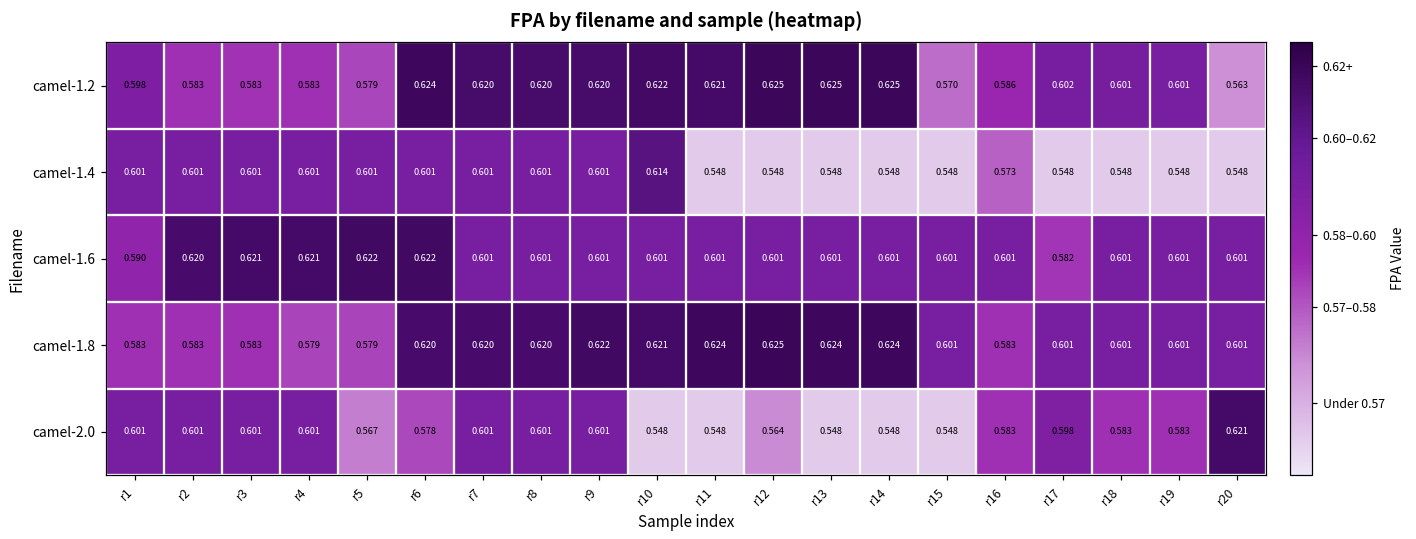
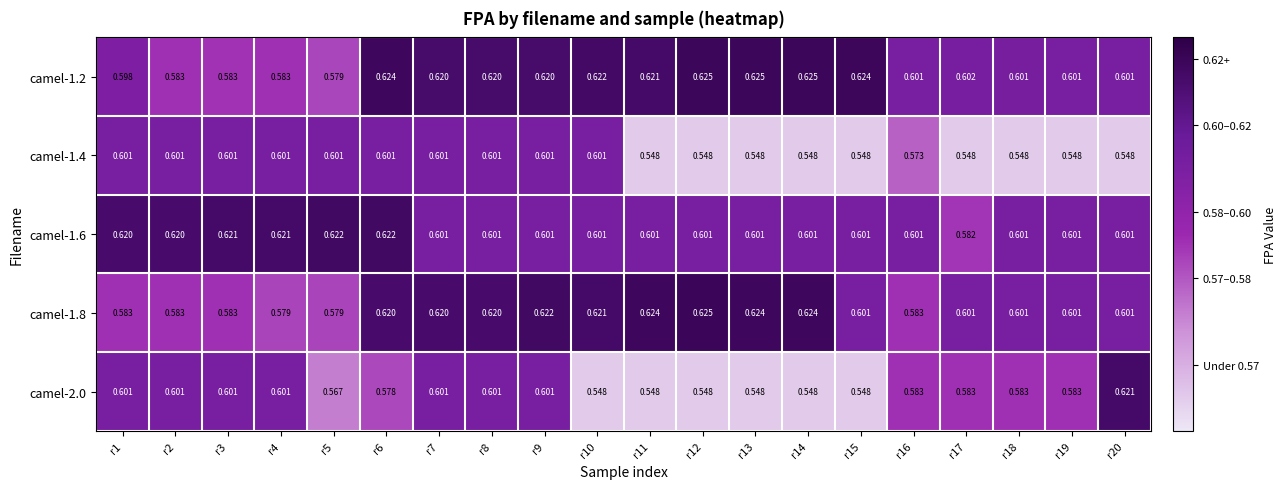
  {
    "camel-1.2": {
      "r1": 0.598,
      "r2": 0.583,
      "r3": 0.583,
      "r4": 0.583,
      "r5": 0.579,
      "r6": 0.624,
      "r7": 0.620,
      "r8": 0.620,
      "r9": 0.620,
      "r10": 0.622,
      "r11": 0.621,
      "r12": 0.625,
      "r13": 0.625,
      "r14": 0.625,
-     "r15": 0.570,
-     "r16": 0.586,
+     "r15": 0.624,
+     "r16": 0.601,
      "r17": 0.602,
      "r18": 0.601,
      "r19": 0.601,
-     "r20": 0.563
+     "r20": 0.601
    },
    "camel-1.4": {
      "r1": 0.601,
      "r2": 0.601,
      "r3": 0.601,
      "r4": 0.601,
      "r5": 0.601,
      "r6": 0.601,
      "r7": 0.601,
      "r8": 0.601,
      "r9": 0.601,
-     "r10": 0.614,
+     "r10": 0.601,
      "r11": 0.548,
      "r12": 0.548,
      "r13": 0.548,
      "r14": 0.548,
      "r15": 0.548,
      "r16": 0.573,
      "r17": 0.548,
      "r18": 0.548,
      "r19": 0.548,
      "r20": 0.548
    },
    "camel-1.6": {
-     "r1": 0.590,
+     "r1": 0.620,
      "r2": 0.620,
      "r3": 0.621,
      "r4": 0.621,
      "r5": 0.622,
      "r6": 0.622,
      "r7": 0.601,
      "r8": 0.601,
      "r9": 0.601,
      "r10": 0.601,
      "r11": 0.601,
      "r12": 0.601,
      "r13": 0.601,
      "r14": 0.601,
      "r15": 0.601,
      "r16": 0.601,
      "r17": 0.582,
      "r18": 0.601,
      "r19": 0.601,
      "r20": 0.601
    },
    "camel-1.8": {
      "r1": 0.583,
      "r2": 0.583,
      "r3": 0.583,
      "r4": 0.579,
      "r5": 0.579,
      "r6": 0.620,
      "r7": 0.620,
      "r8": 0.620,
      "r9": 0.622,
      "r10": 0.621,
      "r11": 0.624,
      "r12": 0.625,
      "r13": 0.624,
      "r14": 0.624,
      "r15": 0.601,
      "r16": 0.583,
      "r17": 0.601,
      "r18": 0.601,
      "r19": 0.601,
      "r20": 0.601
    },
    "camel-2.0": {
      "r1": 0.601,
      "r2": 0.601,
      "r3": 0.601,
      "r4": 0.601,
      "r5": 0.567,
      "r6": 0.578,
      "r7": 0.601,
      "r8": 0.601,
      "r9": 0.601,
      "r10": 0.548,
      "r11": 0.548,
-     "r12": 0.564,
+     "r12": 0.548,
      "r13": 0.548,
      "r14": 0.548,
      "r15": 0.548,
      "r16": 0.583,
-     "r17": 0.598,
+     "r17": 0.583,
      "r18": 0.583,
      "r19": 0.583,
      "r20": 0.621
    }
  }
